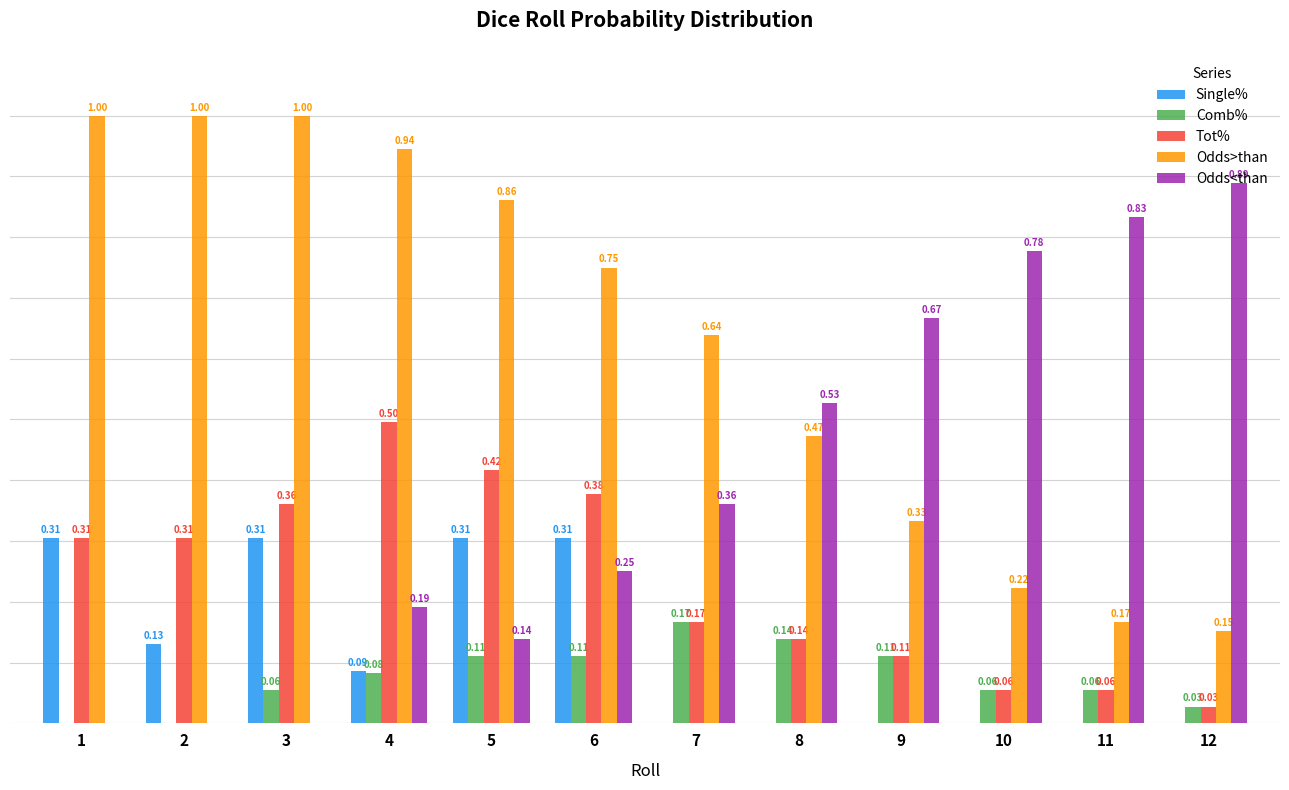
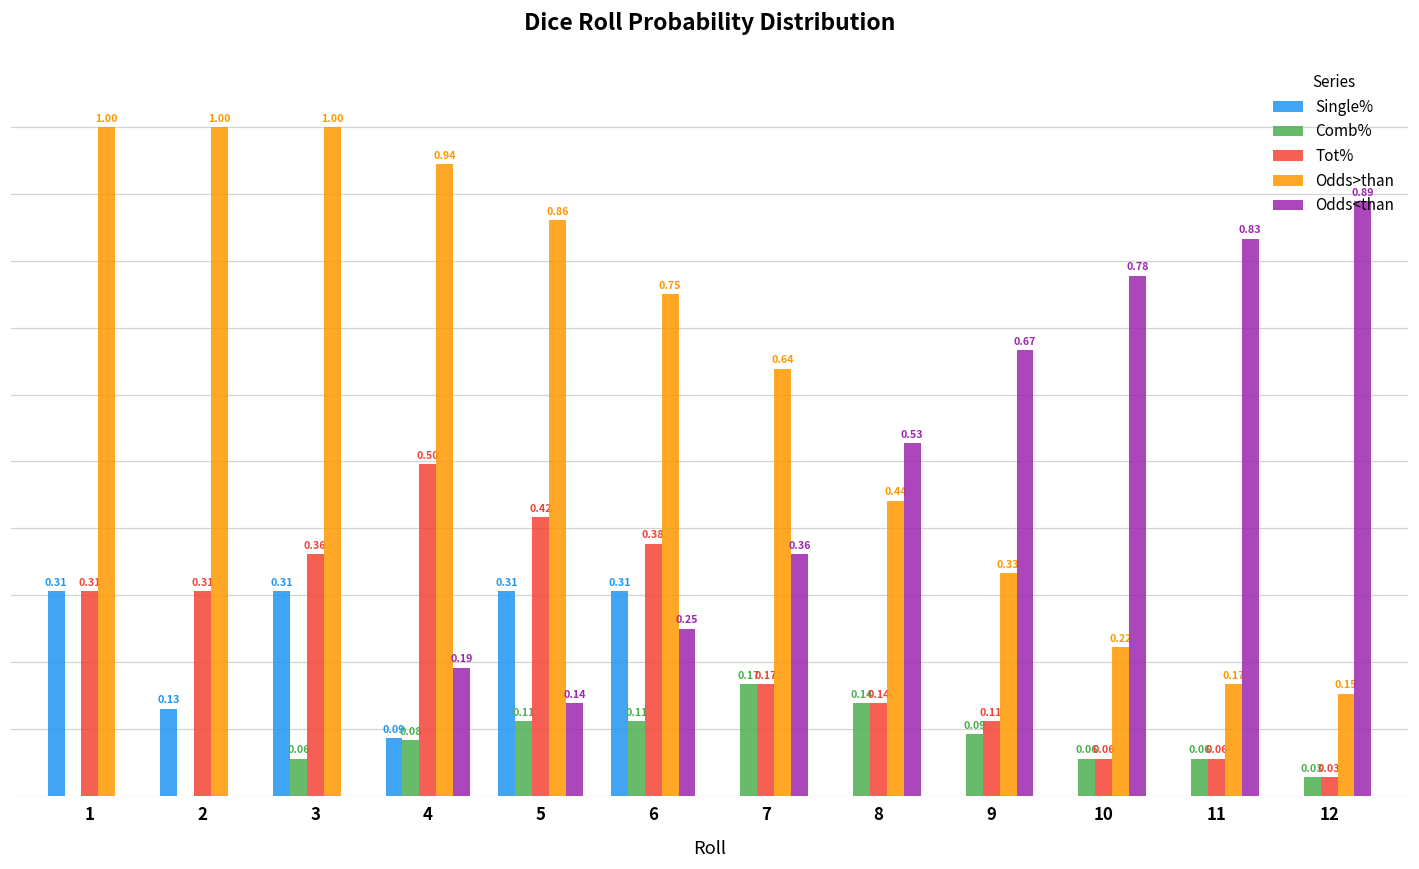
  {
    "Single%": {
      "1": 0.31,
      "2": 0.13,
      "3": 0.31,
      "5": 0.31,
      "6": 0.31
    },
    "Comb%": {
      "3": 0.06,
      "5": 0.11,
      "6": 0.11,
-     "9": 0.11
+     "9": 0.09
    },
    "Tot%": {
      "1": 0.31,
      "2": 0.31,
      "3": 0.36,
      "4": 0.50,
      "5": 0.42,
      "6": 0.38
    },
    "Odds>than": {
      "1": 1.00,
      "2": 1.00,
      "3": 1.00,
      "4": 0.94,
      "5": 0.86,
      "6": 0.75,
      "7": 0.64,
-     "8": 0.47,
+     "8": 0.44,
      "9": 0.33,
      "10": 0.22,
      "11": 0.17,
      "12": 0.15
    },
    "Odds<than": {
      "4": 0.19,
      "5": 0.14,
      "6": 0.25,
      "7": 0.36,
      "8": 0.53,
      "9": 0.67,
      "10": 0.78,
      "11": 0.83,
      "12": 0.89
    }
  }
